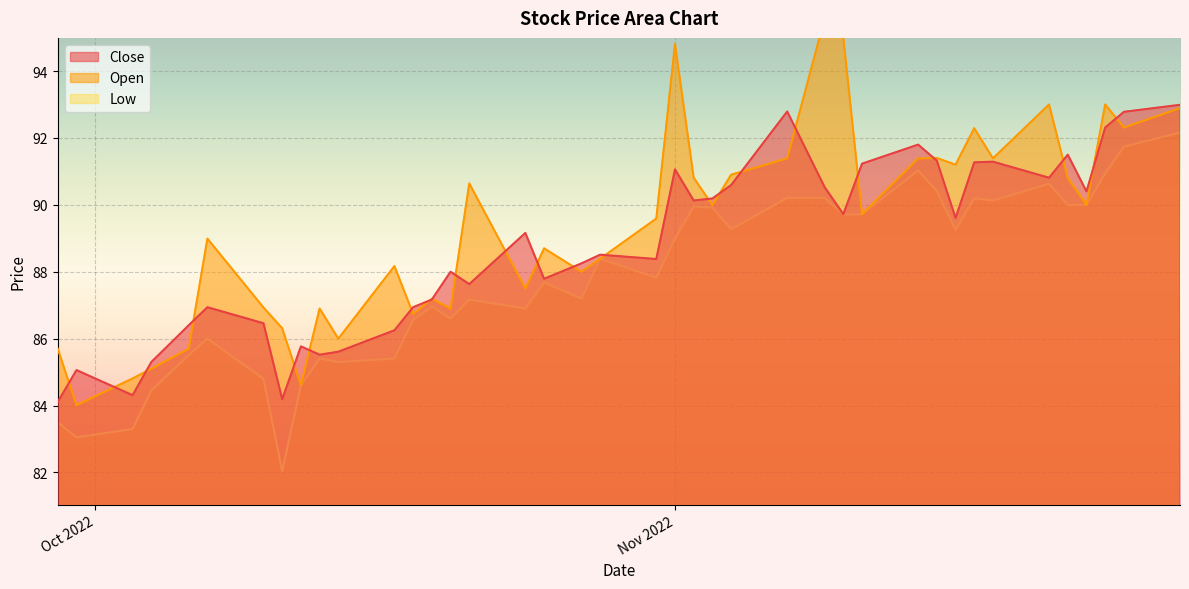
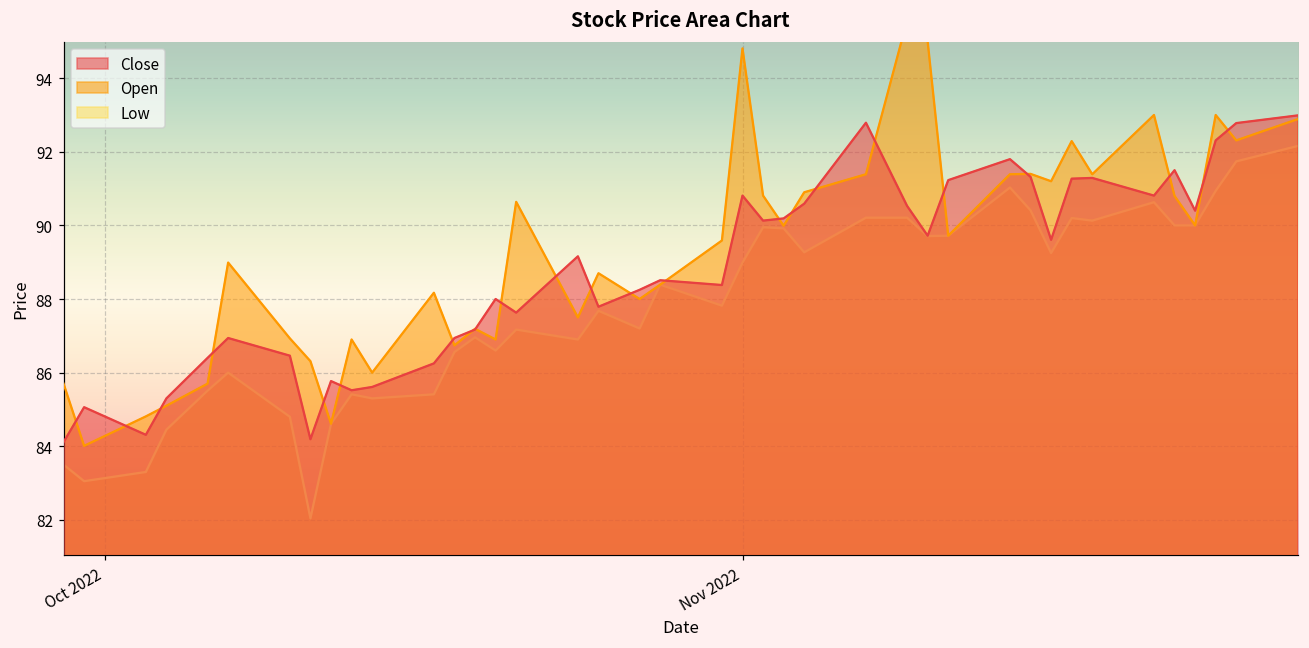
  {
    "Close": {
-     "Nov 2022": 91.1
+     "Nov 2022": 90.8
    },
    "Open": {
      "Nov 2022": 94.8
    },
    "Low": {
      "Nov 2022": 89.0
    }
  }
